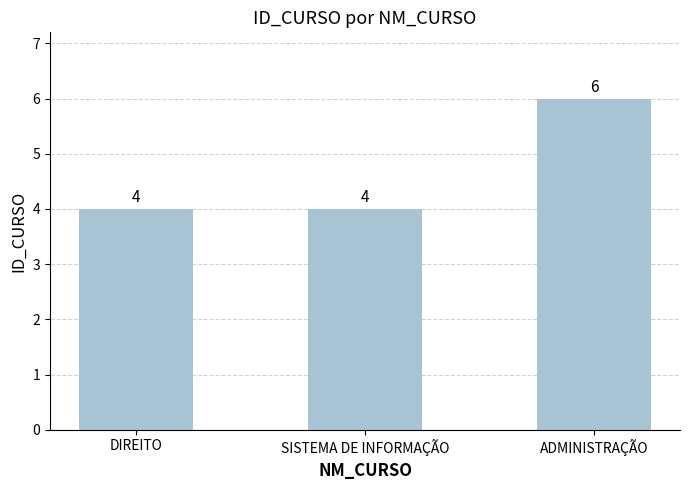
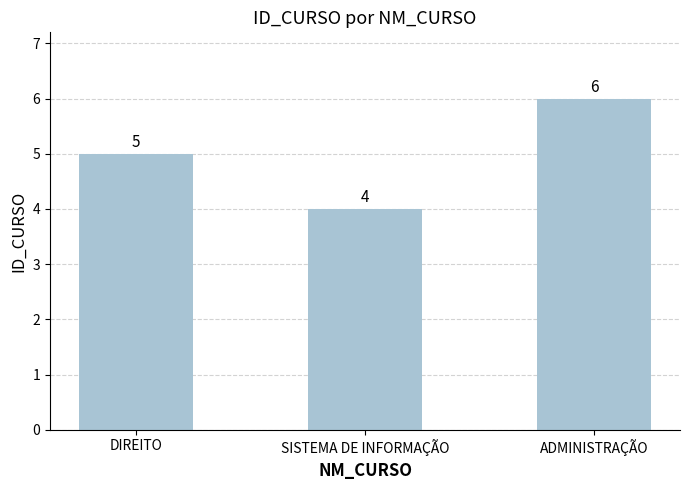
  {
-   "DIREITO": 4,
+   "DIREITO": 5,
    "SISTEMA DE INFORMAÇÃO": 4,
    "ADMINISTRAÇÃO": 6
  }
